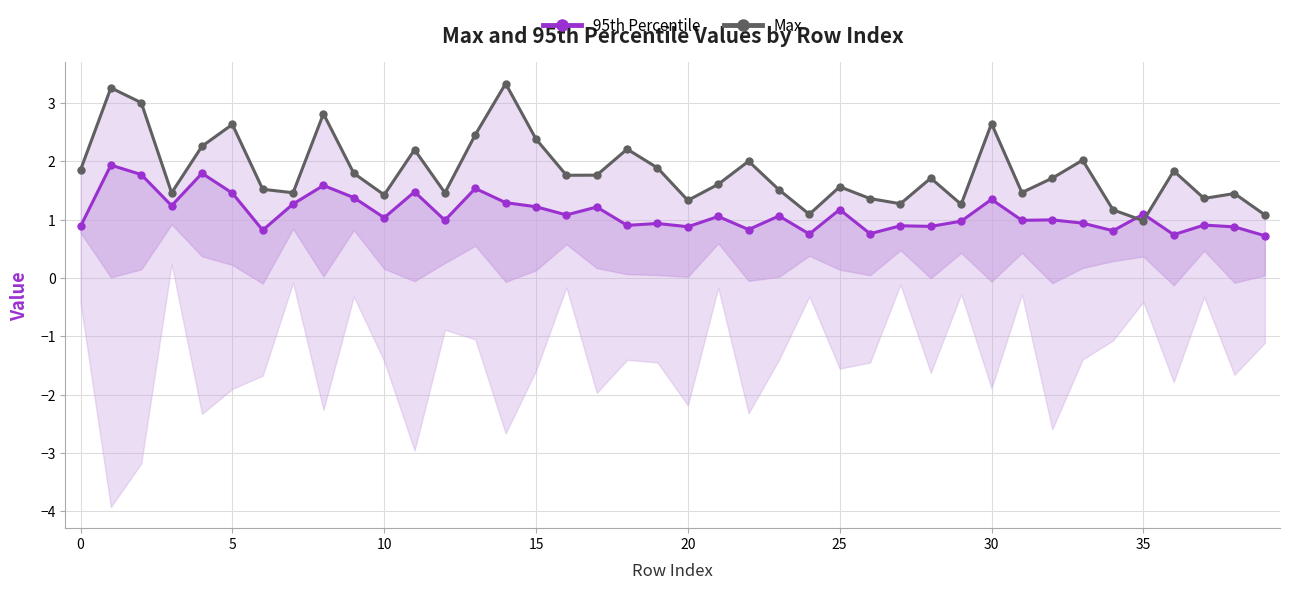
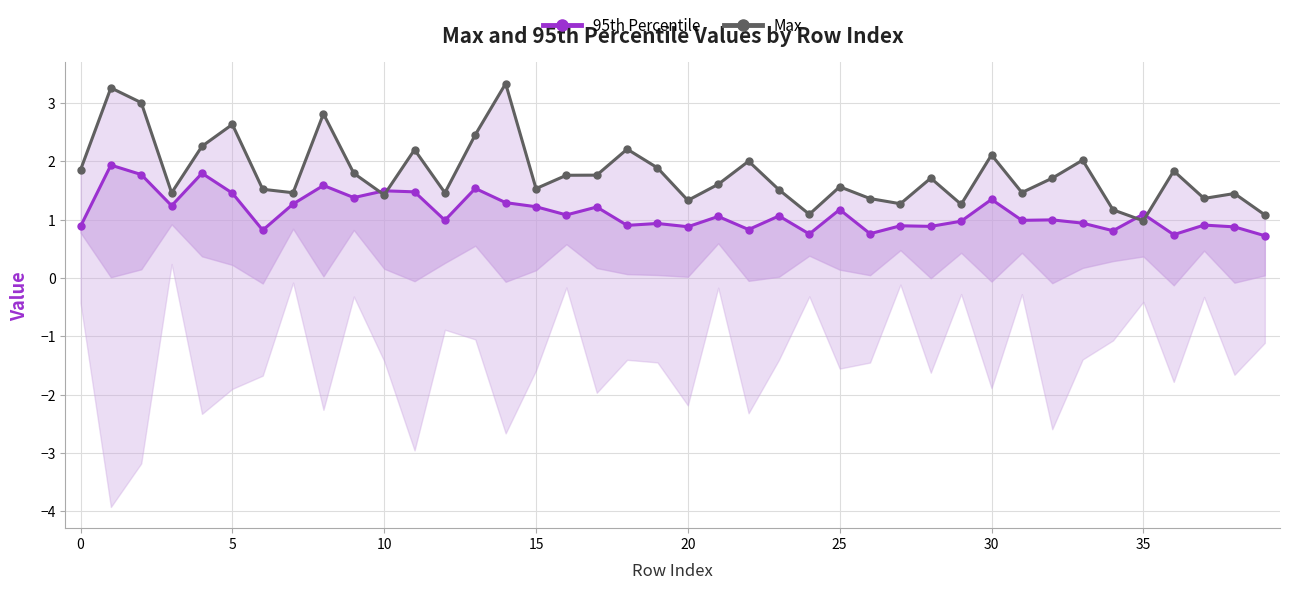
  {
    "95th Percentile": {
      "0": 0.9,
      "5": 1.5,
-     "10": 1.0,
+     "10": 1.5,
      "15": 1.2,
      "20": 0.9,
      "25": 1.2,
      "30": 1.3,
      "35": 1.1
    },
    "Max": {
      "0": 1.9,
      "5": 2.6,
      "10": 1.4,
-     "15": 2.4,
+     "15": 1.5,
      "20": 1.3,
      "25": 1.6,
-     "30": 2.6,
+     "30": 2.1,
      "35": 1.0
    }
  }
